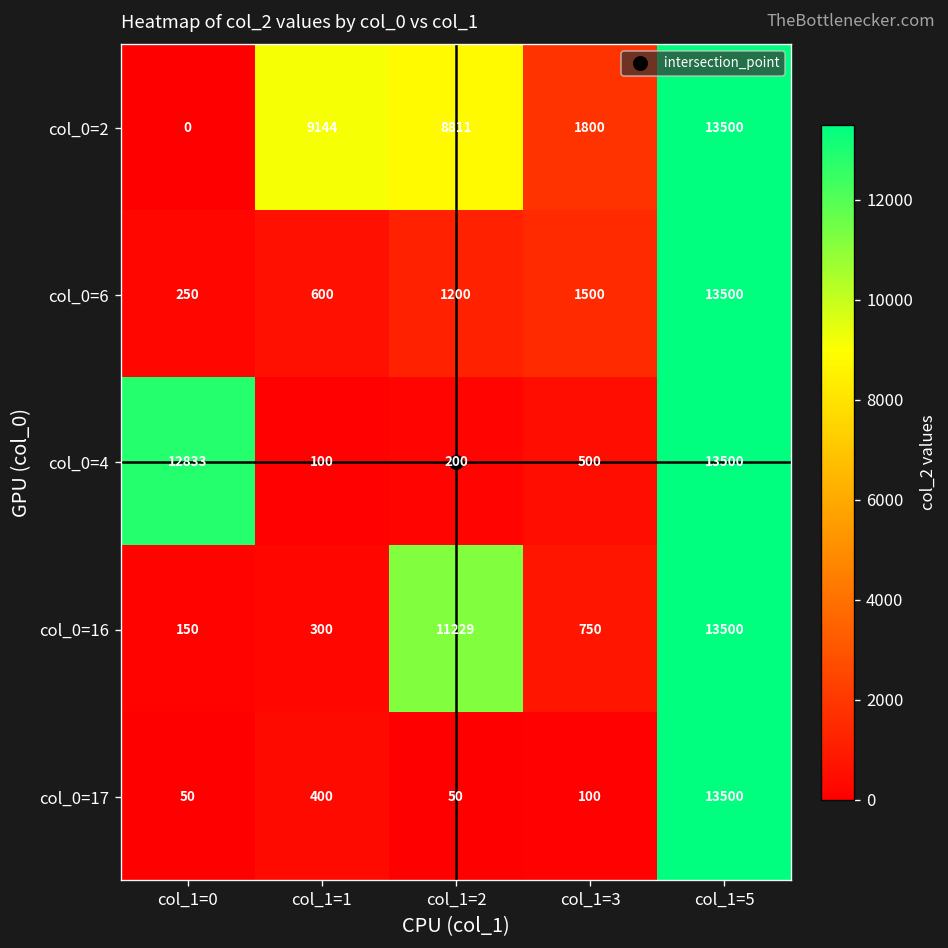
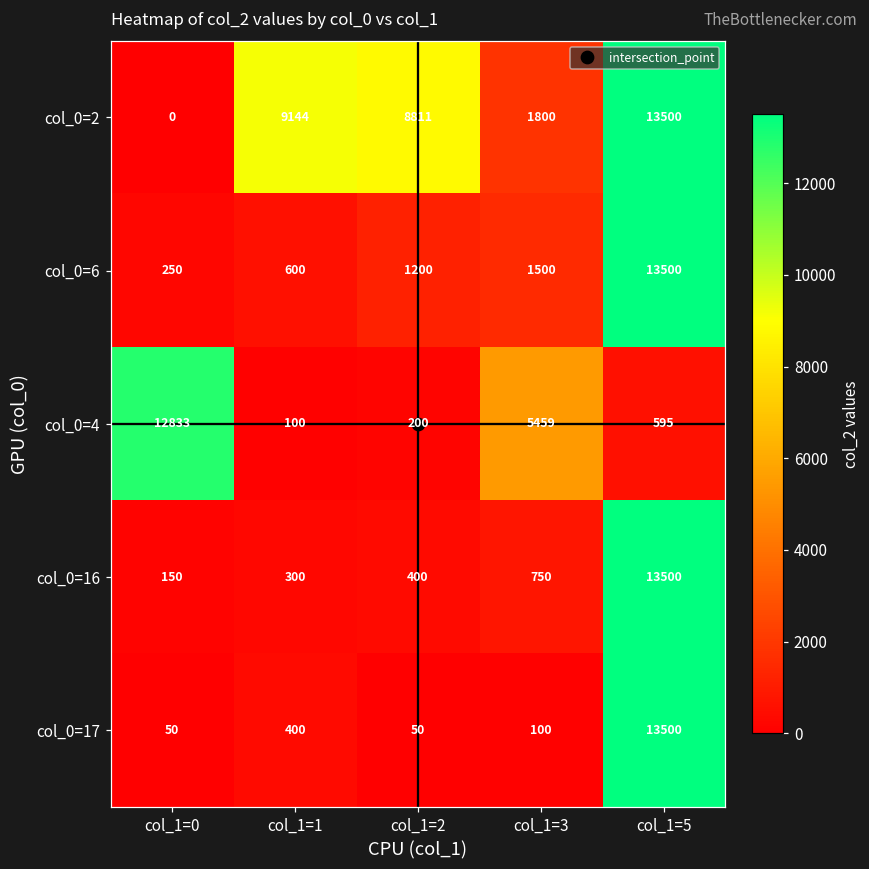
  {
    "col_0=2": {
      "col_1=0": 0,
      "col_1=1": 9144,
      "col_1=2": 8811,
      "col_1=3": 1800,
      "col_1=5": 13500
    },
    "col_0=6": {
      "col_1=0": 250,
      "col_1=1": 600,
      "col_1=2": 1200,
      "col_1=3": 1500,
      "col_1=5": 13500
    },
    "col_0=4": {
      "col_1=0": 12833,
      "col_1=1": 100,
-     "col_1=3": 500,
-     "col_1=5": 13500
+     "col_1=3": 5459,
+     "col_1=5": 595
    },
    "col_0=16": {
      "col_1=0": 150,
      "col_1=1": 300,
-     "col_1=2": 11229,
+     "col_1=2": 400,
      "col_1=3": 750,
      "col_1=5": 13500
    },
    "col_0=17": {
      "col_1=0": 50,
      "col_1=1": 400,
      "col_1=2": 50,
      "col_1=3": 100,
      "col_1=5": 13500
    }
  }
